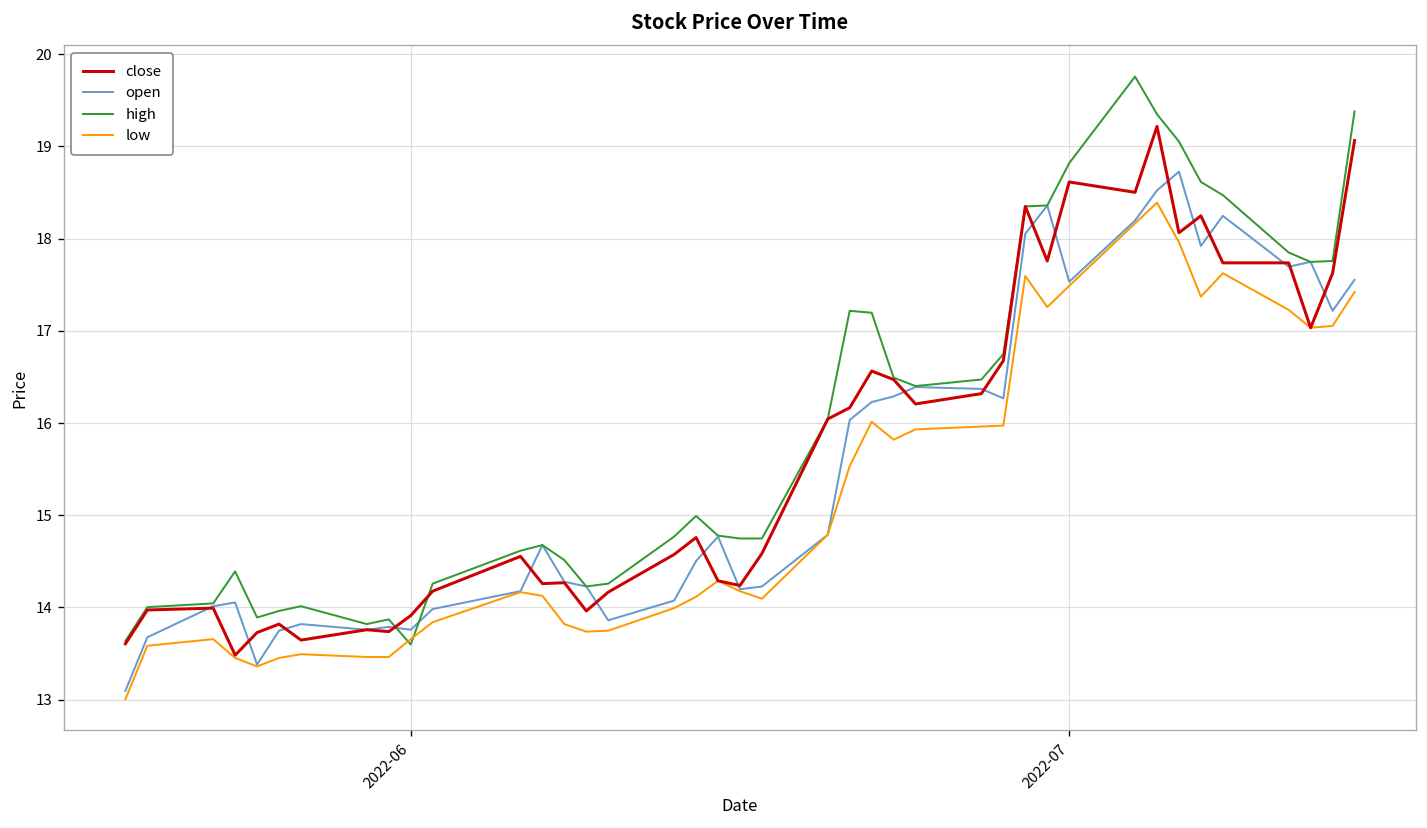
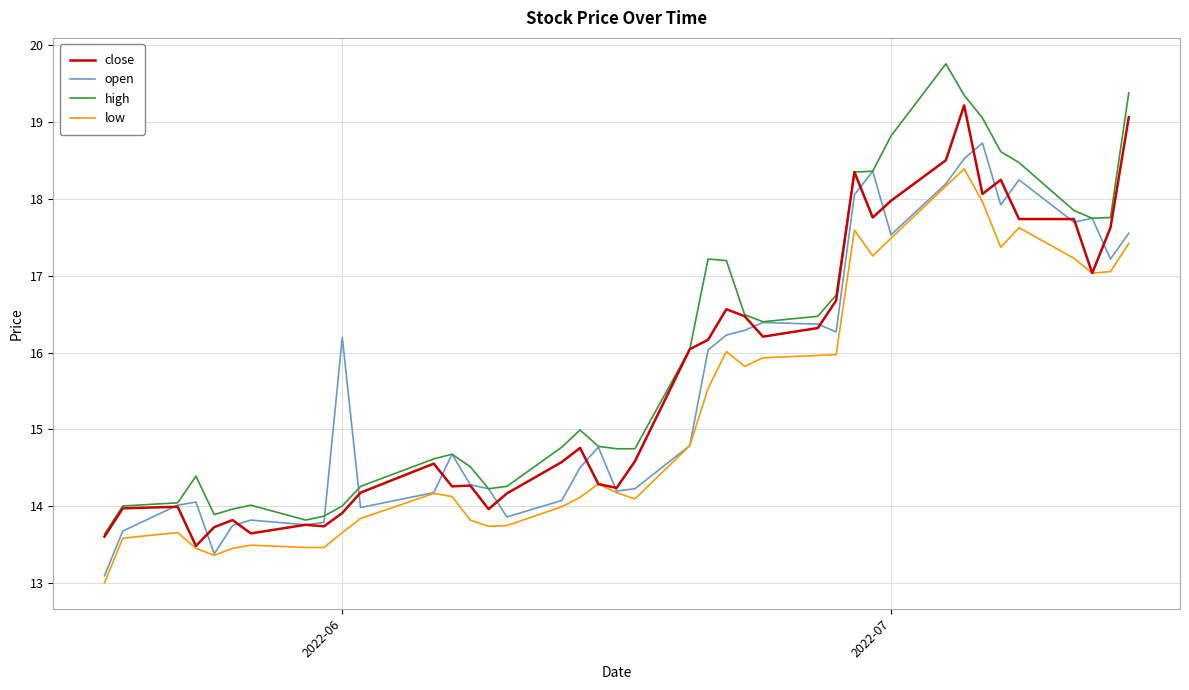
  {
    "close": {
      "2022-06": 13.9,
-     "2022-07": 18.6
+     "2022-07": 18.0
    },
    "open": {
-     "2022-06": 13.8,
+     "2022-06": 16.2,
      "2022-07": 17.5
    },
    "high": {
-     "2022-06": 13.6,
+     "2022-06": 14.0,
      "2022-07": 18.8
    },
    "low": {
      "2022-06": 13.7,
      "2022-07": 17.5
    }
  }
